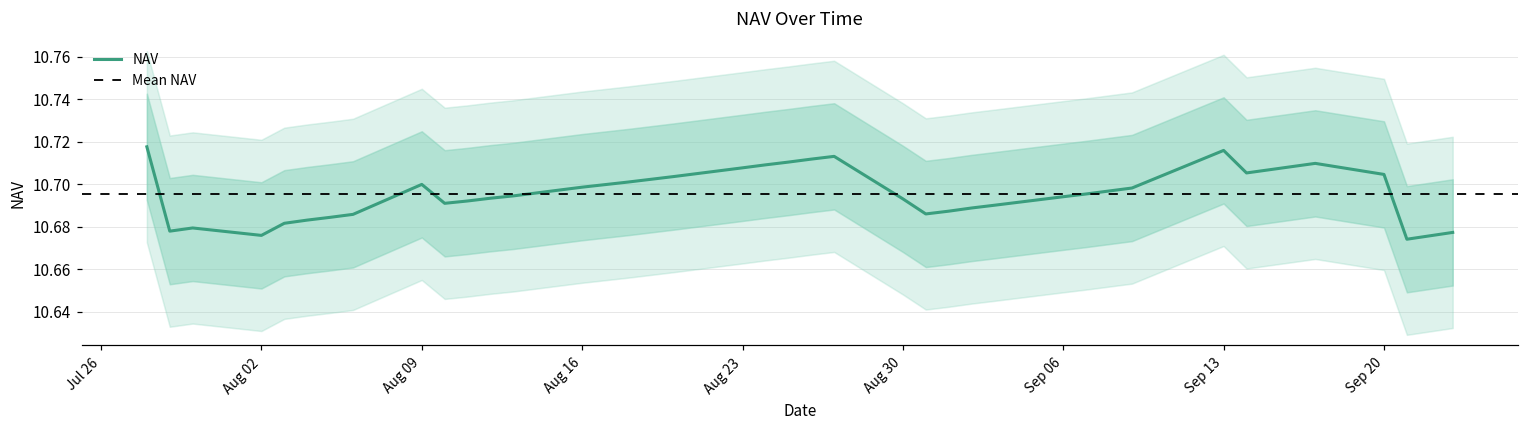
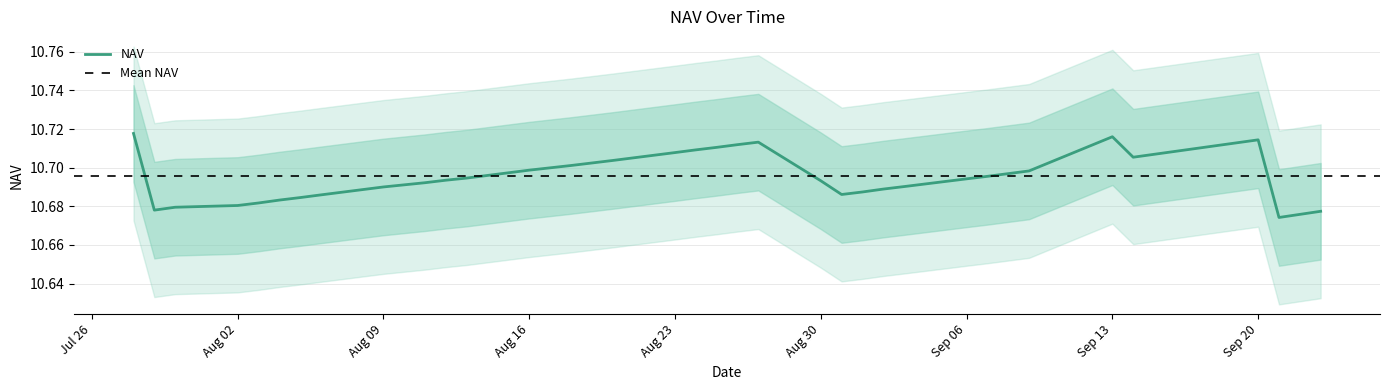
  {
    "NAV": {
-     "Aug 02": 10.676,
-     "Aug 09": 10.70,
+     "Aug 02": 10.680,
+     "Aug 09": 10.69,
      "Aug 16": 10.699,
      "Aug 23": 10.708,
      "Aug 30": 10.693,
      "Sep 06": 10.694,
      "Sep 13": 10.716,
-     "Sep 20": 10.705
+     "Sep 20": 10.714
    }
  }
